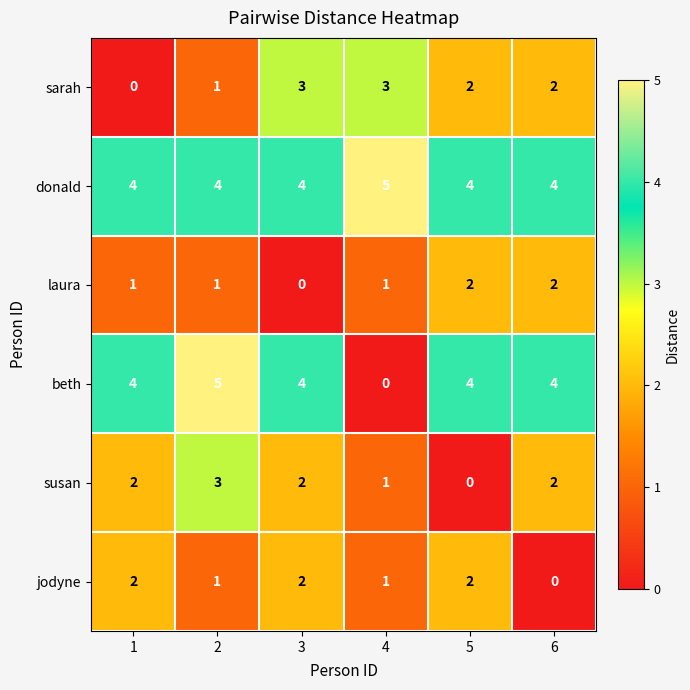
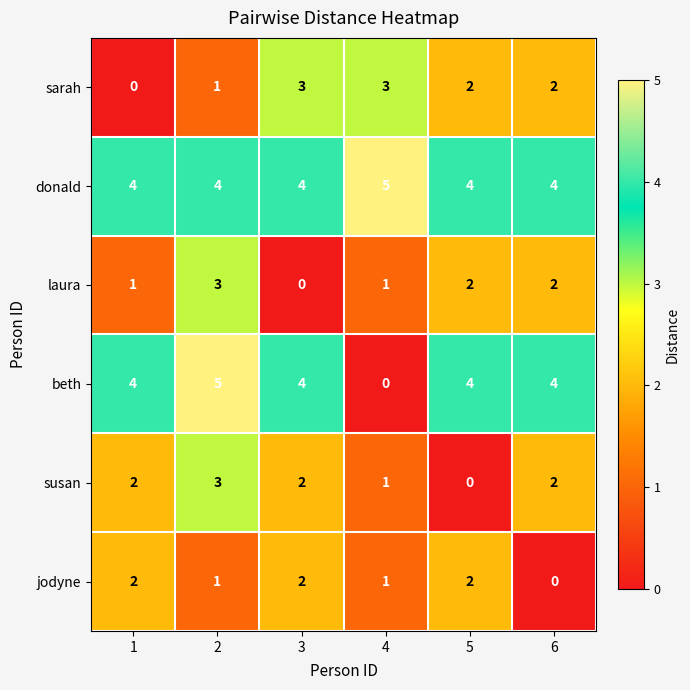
  {
    "sarah": {
      "1": 0,
      "2": 1,
      "3": 3,
      "4": 3,
      "5": 2,
      "6": 2
    },
    "donald": {
      "1": 4,
      "2": 4,
      "3": 4,
      "4": 5,
      "5": 4,
      "6": 4
    },
    "laura": {
      "1": 1,
-     "2": 1,
+     "2": 3,
      "3": 0,
      "4": 1,
      "5": 2,
      "6": 2
    },
    "beth": {
      "1": 4,
      "2": 5,
      "3": 4,
      "4": 0,
      "5": 4,
      "6": 4
    },
    "susan": {
      "1": 2,
      "2": 3,
      "3": 2,
      "4": 1,
      "5": 0,
      "6": 2
    },
    "jodyne": {
      "1": 2,
      "2": 1,
      "3": 2,
      "4": 1,
      "5": 2,
      "6": 0
    }
  }
